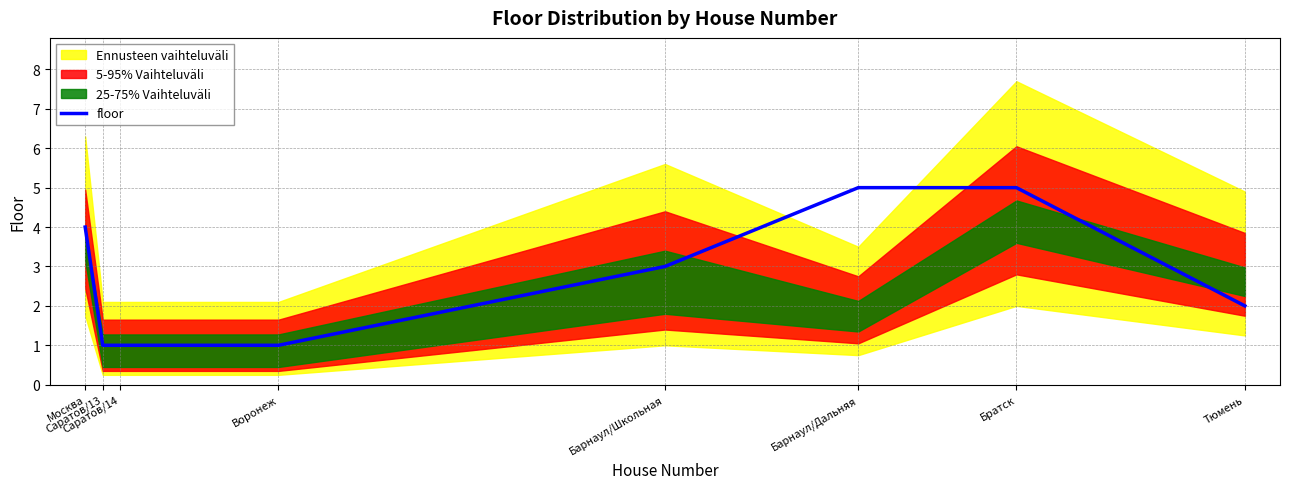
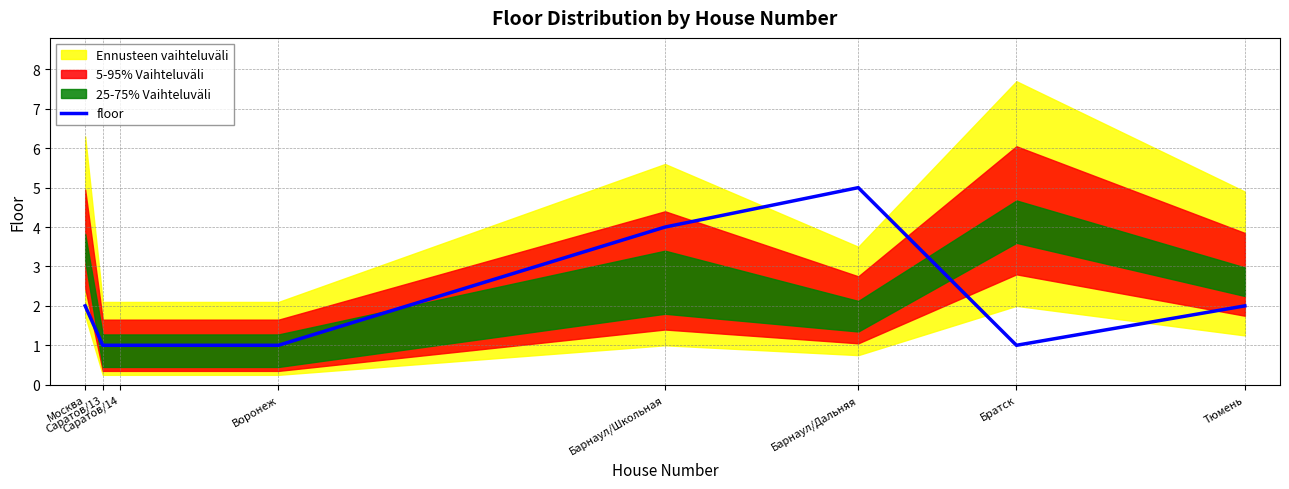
  {
    "floor": {
-     "Москва": 4,
+     "Москва": 2,
      "Саратов/13": 1,
      "Саратов/14": 1,
      "Воронеж": 1,
-     "Барнаул/Школьная": 3,
+     "Барнаул/Школьная": 4,
      "Барнаул/Дальняя": 5,
-     "Братск": 5,
+     "Братск": 1,
      "Тюмень": 2
    }
  }
